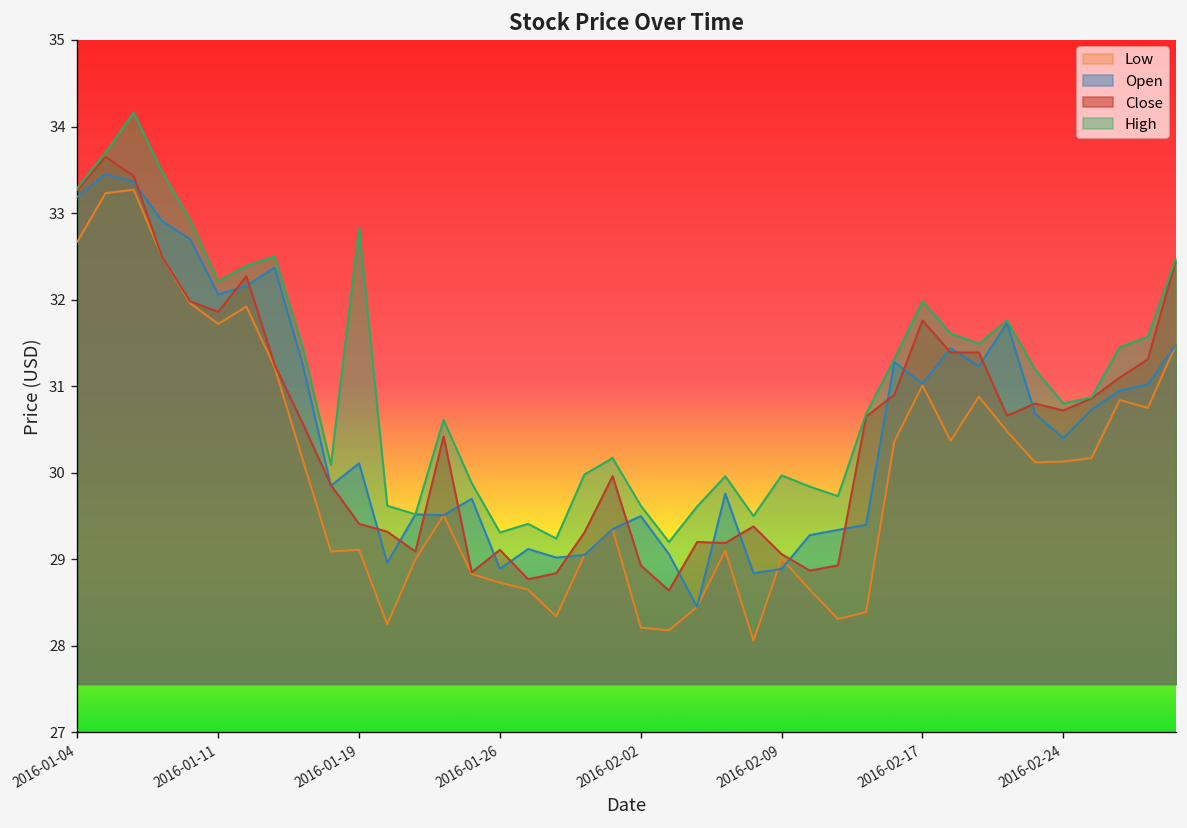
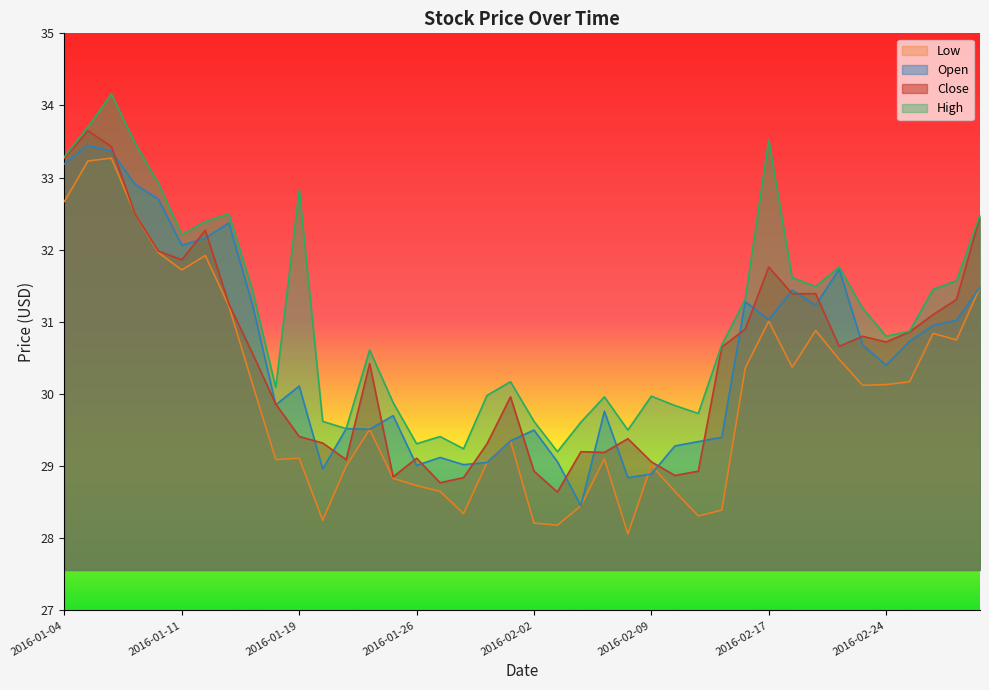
  {
    "Open": {
      "2016-01-04": 33.2,
      "2016-01-11": 32.1,
      "2016-01-19": 30.1,
-     "2016-01-26": 28.9,
+     "2016-01-26": 29.0,
      "2016-02-02": 29.5,
      "2016-02-09": 28.9,
      "2016-02-24": 30.4
    },
    "High": {
      "2016-01-11": 32.2,
      "2016-01-19": 32.8,
      "2016-01-26": 29.3,
      "2016-02-02": 29.6,
      "2016-02-09": 30.0,
-     "2016-02-17": 32.0,
+     "2016-02-17": 33.5,
      "2016-02-24": 30.8
    }
  }
